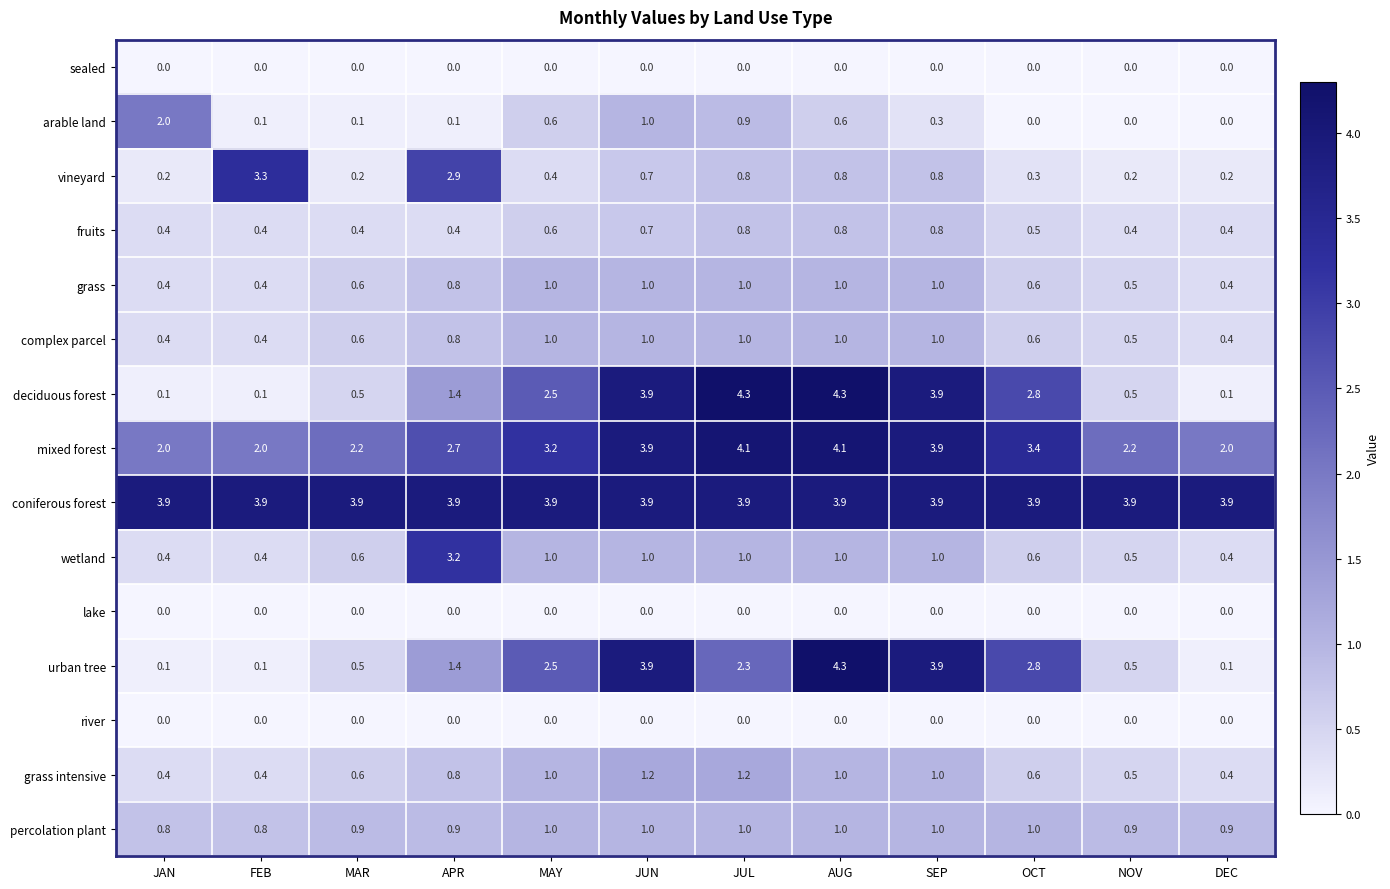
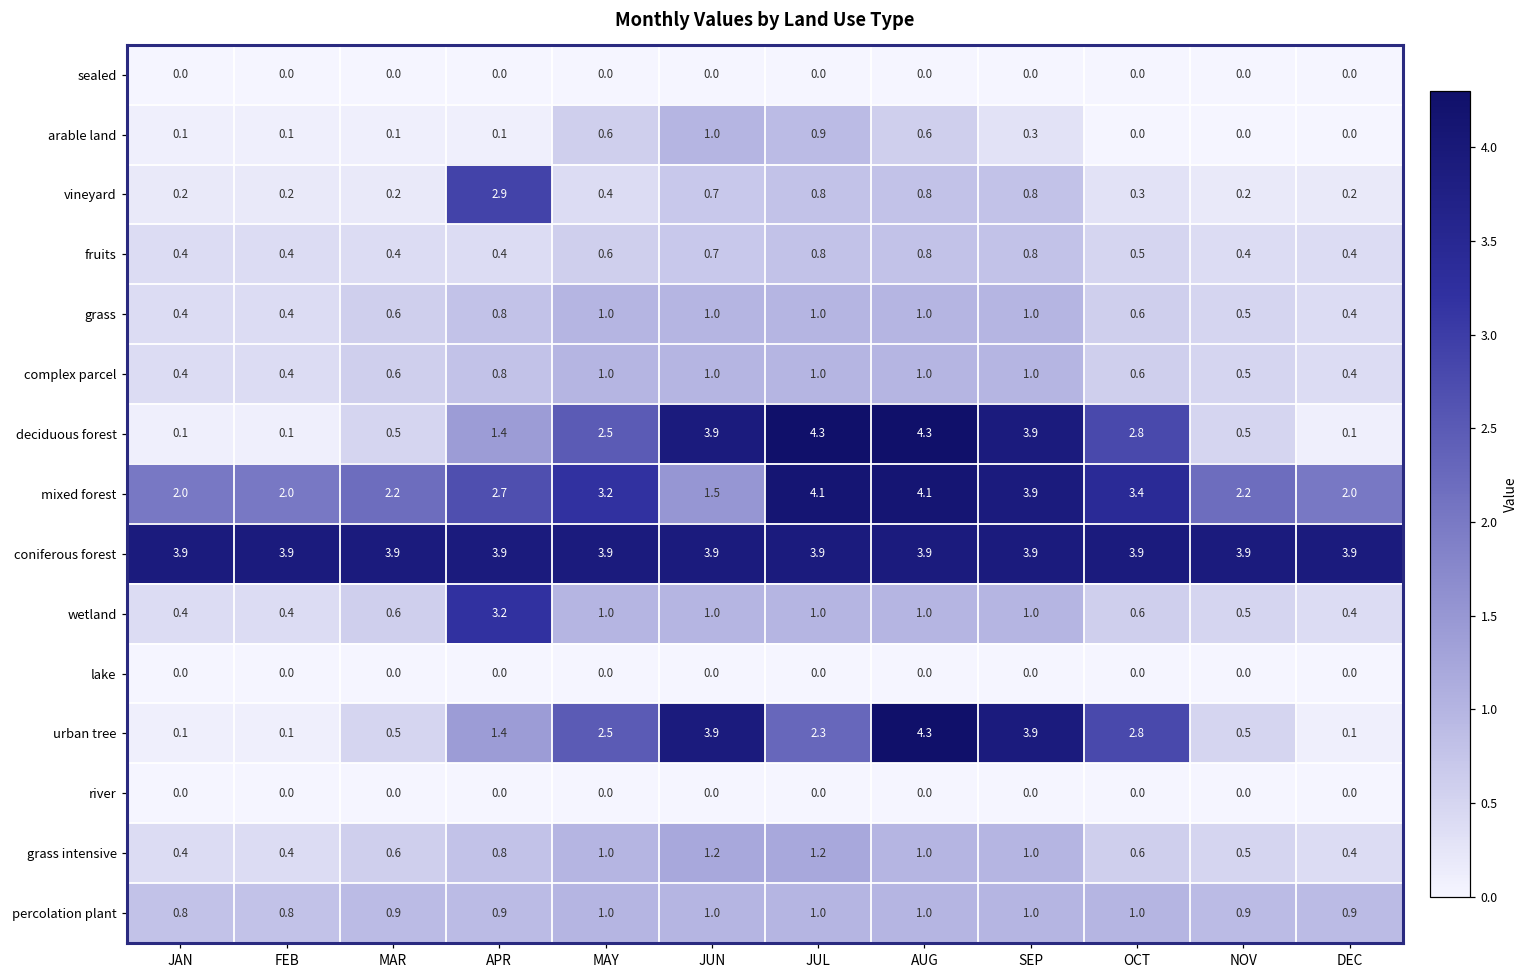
  {
    "sealed": {
      "JAN": 0.0,
      "FEB": 0.0,
      "MAR": 0.0,
      "APR": 0.0,
      "MAY": 0.0,
      "JUN": 0.0,
      "JUL": 0.0,
      "AUG": 0.0,
      "SEP": 0.0,
      "OCT": 0.0,
      "NOV": 0.0,
      "DEC": 0.0
    },
    "arable land": {
-     "JAN": 2.0,
+     "JAN": 0.1,
      "FEB": 0.1,
      "MAR": 0.1,
      "APR": 0.1,
      "MAY": 0.6,
      "JUN": 1.0,
      "JUL": 0.9,
      "AUG": 0.6,
      "SEP": 0.3,
      "OCT": 0.0,
      "NOV": 0.0,
      "DEC": 0.0
    },
    "vineyard": {
      "JAN": 0.2,
-     "FEB": 3.3,
+     "FEB": 0.2,
      "MAR": 0.2,
      "APR": 2.9,
      "MAY": 0.4,
      "JUN": 0.7,
      "JUL": 0.8,
      "AUG": 0.8,
      "SEP": 0.8,
      "OCT": 0.3,
      "NOV": 0.2,
      "DEC": 0.2
    },
    "fruits": {
      "JAN": 0.4,
      "FEB": 0.4,
      "MAR": 0.4,
      "APR": 0.4,
      "MAY": 0.6,
      "JUN": 0.7,
      "JUL": 0.8,
      "AUG": 0.8,
      "SEP": 0.8,
      "OCT": 0.5,
      "NOV": 0.4,
      "DEC": 0.4
    },
    "grass": {
      "JAN": 0.4,
      "FEB": 0.4,
      "MAR": 0.6,
      "APR": 0.8,
      "MAY": 1.0,
      "JUN": 1.0,
      "JUL": 1.0,
      "AUG": 1.0,
      "SEP": 1.0,
      "OCT": 0.6,
      "NOV": 0.5,
      "DEC": 0.4
    },
    "complex parcel": {
      "JAN": 0.4,
      "FEB": 0.4,
      "MAR": 0.6,
      "APR": 0.8,
      "MAY": 1.0,
      "JUN": 1.0,
      "JUL": 1.0,
      "AUG": 1.0,
      "SEP": 1.0,
      "OCT": 0.6,
      "NOV": 0.5,
      "DEC": 0.4
    },
    "deciduous forest": {
      "JAN": 0.1,
      "FEB": 0.1,
      "MAR": 0.5,
      "APR": 1.4,
      "MAY": 2.5,
      "JUN": 3.9,
      "JUL": 4.3,
      "AUG": 4.3,
      "SEP": 3.9,
      "OCT": 2.8,
      "NOV": 0.5,
      "DEC": 0.1
    },
    "mixed forest": {
      "JAN": 2.0,
      "FEB": 2.0,
      "MAR": 2.2,
      "APR": 2.7,
      "MAY": 3.2,
-     "JUN": 3.9,
+     "JUN": 1.5,
      "JUL": 4.1,
      "AUG": 4.1,
      "SEP": 3.9,
      "OCT": 3.4,
      "NOV": 2.2,
      "DEC": 2.0
    },
    "coniferous forest": {
      "JAN": 3.9,
      "FEB": 3.9,
      "MAR": 3.9,
      "APR": 3.9,
      "MAY": 3.9,
      "JUN": 3.9,
      "JUL": 3.9,
      "AUG": 3.9,
      "SEP": 3.9,
      "OCT": 3.9,
      "NOV": 3.9,
      "DEC": 3.9
    },
    "wetland": {
      "JAN": 0.4,
      "FEB": 0.4,
      "MAR": 0.6,
      "APR": 3.2,
      "MAY": 1.0,
      "JUN": 1.0,
      "JUL": 1.0,
      "AUG": 1.0,
      "SEP": 1.0,
      "OCT": 0.6,
      "NOV": 0.5,
      "DEC": 0.4
    },
    "lake": {
      "JAN": 0.0,
      "FEB": 0.0,
      "MAR": 0.0,
      "APR": 0.0,
      "MAY": 0.0,
      "JUN": 0.0,
      "JUL": 0.0,
      "AUG": 0.0,
      "SEP": 0.0,
      "OCT": 0.0,
      "NOV": 0.0,
      "DEC": 0.0
    },
    "urban tree": {
      "JAN": 0.1,
      "FEB": 0.1,
      "MAR": 0.5,
      "APR": 1.4,
      "MAY": 2.5,
      "JUN": 3.9,
      "JUL": 2.3,
      "AUG": 4.3,
      "SEP": 3.9,
      "OCT": 2.8,
      "NOV": 0.5,
      "DEC": 0.1
    },
    "river": {
      "JAN": 0.0,
      "FEB": 0.0,
      "MAR": 0.0,
      "APR": 0.0,
      "MAY": 0.0,
      "JUN": 0.0,
      "JUL": 0.0,
      "AUG": 0.0,
      "SEP": 0.0,
      "OCT": 0.0,
      "NOV": 0.0,
      "DEC": 0.0
    },
    "grass intensive": {
      "JAN": 0.4,
      "FEB": 0.4,
      "MAR": 0.6,
      "APR": 0.8,
      "MAY": 1.0,
      "JUN": 1.2,
      "JUL": 1.2,
      "AUG": 1.0,
      "SEP": 1.0,
      "OCT": 0.6,
      "NOV": 0.5,
      "DEC": 0.4
    },
    "percolation plant": {
      "JAN": 0.8,
      "FEB": 0.8,
      "MAR": 0.9,
      "APR": 0.9,
      "MAY": 1.0,
      "JUN": 1.0,
      "JUL": 1.0,
      "AUG": 1.0,
      "SEP": 1.0,
      "OCT": 1.0,
      "NOV": 0.9,
      "DEC": 0.9
    }
  }
